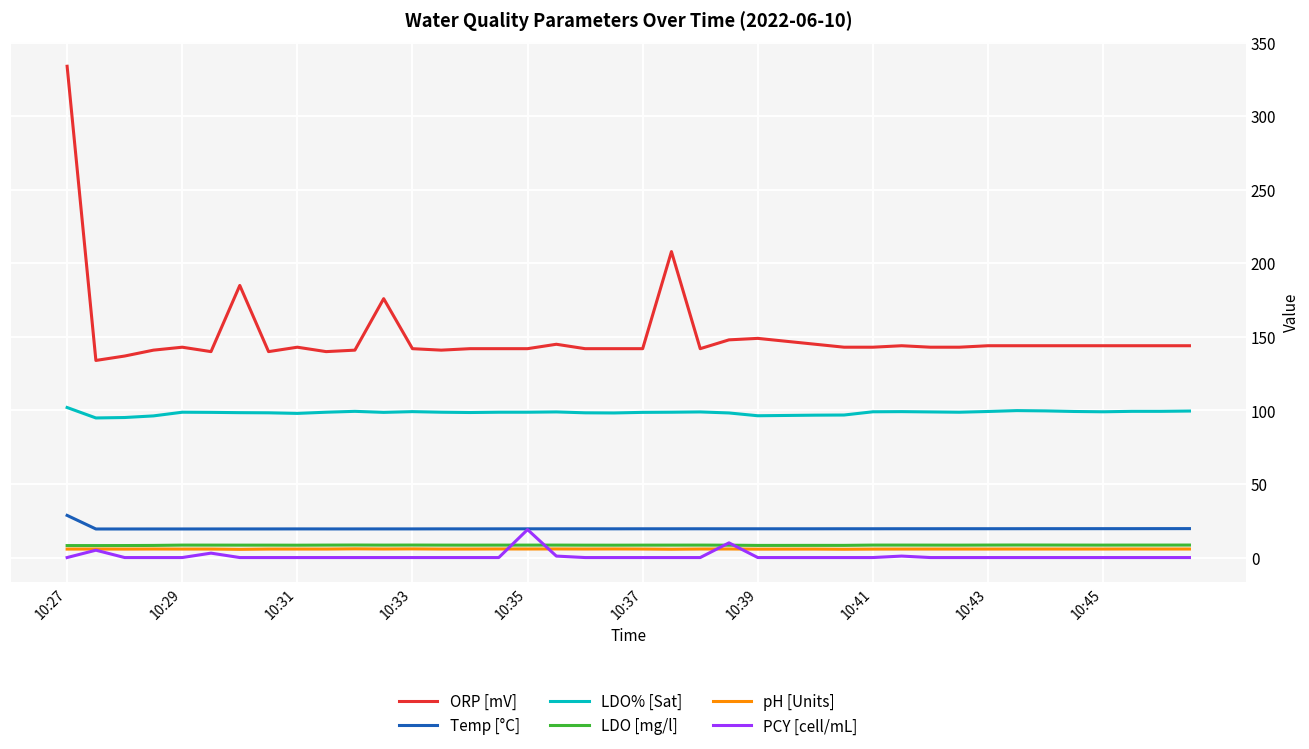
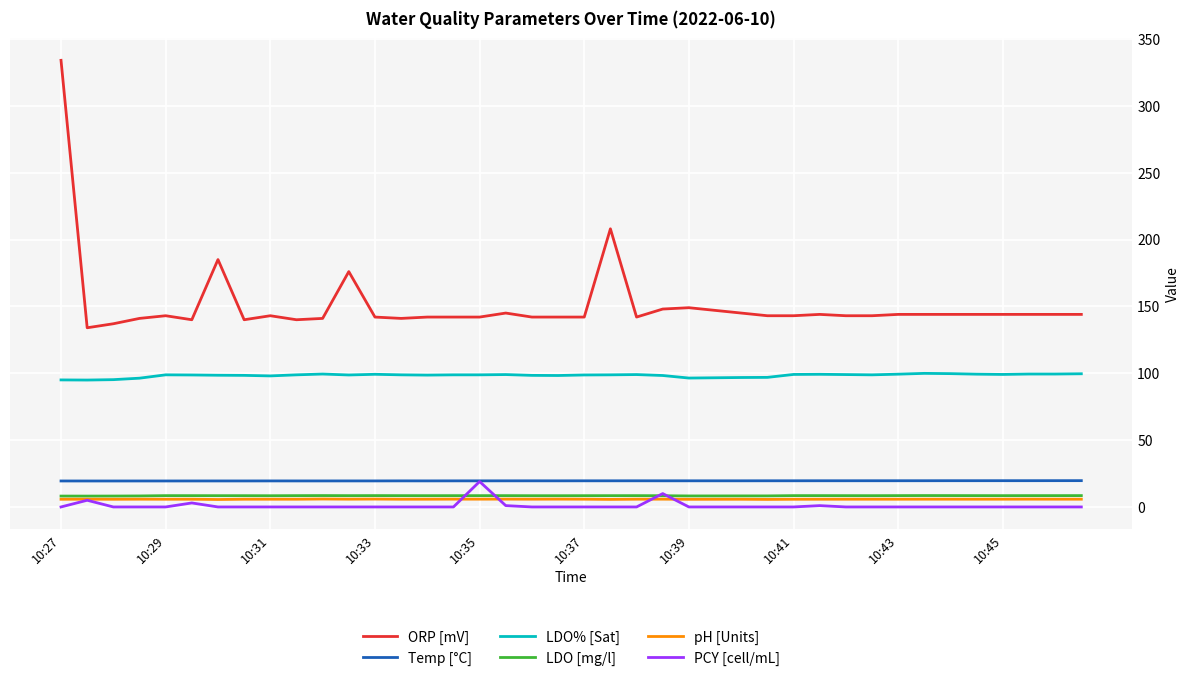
  {
    "ORP [mV]": {
      "10:27": 334
    },
    "Temp [°C]": {
-     "10:27": 29
+     "10:27": 19
    },
    "LDO% [Sat]": {
-     "10:27": 102
+     "10:27": 95
    },
    "LDO [mg/l]": {
      "10:27": 8
    },
    "pH [Units]": {
      "10:27": 6
    },
    "PCY [cell/mL]": {
      "10:27": 0
    }
  }
